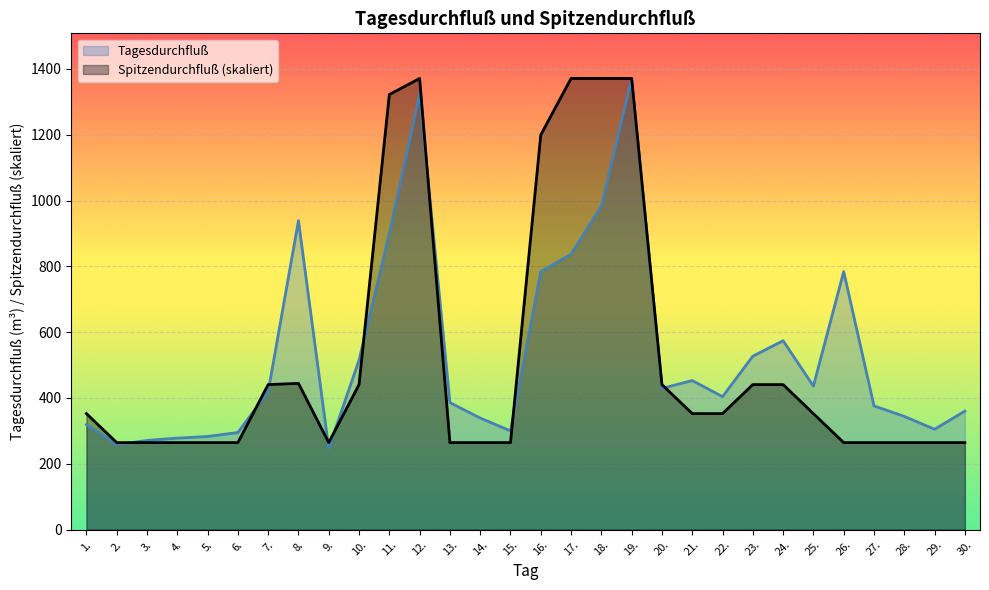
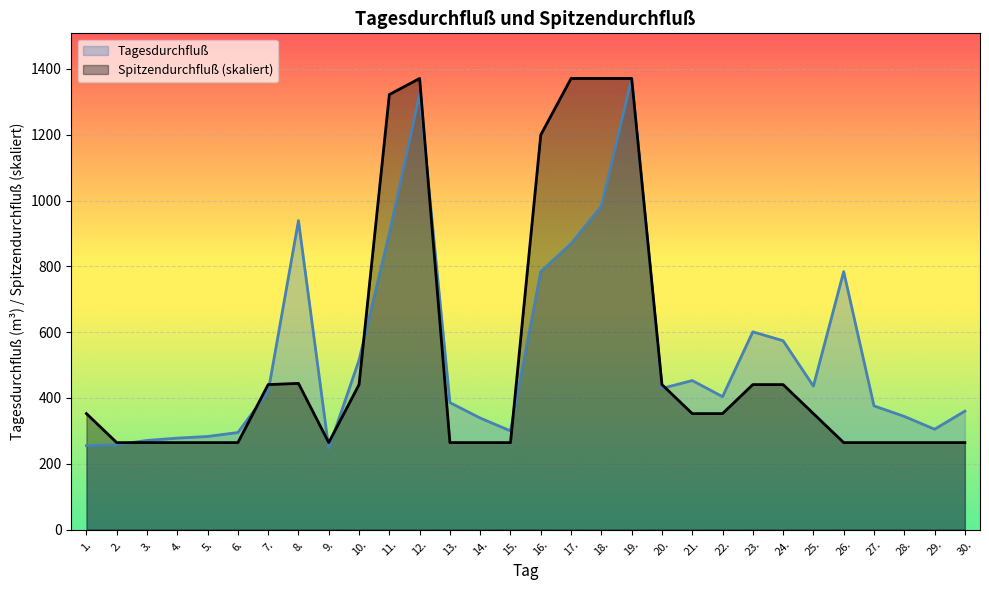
  {
    "Tagesdurchfluß": {
-     "1.": 320,
+     "1.": 260,
      "4.": 280,
      "5.": 280,
      "6.": 300,
      "7.": 420,
      "8.": 940,
      "9.": 250,
      "10.": 520,
      "11.": 900,
      "12.": 1320,
      "13.": 390,
      "14.": 340,
      "15.": 300,
      "16.": 780,
-     "17.": 840,
+     "17.": 870,
      "18.": 980,
      "20.": 430,
      "21.": 450,
      "22.": 400,
-     "23.": 530,
+     "23.": 600,
      "24.": 570,
      "25.": 440,
      "26.": 780,
      "27.": 380,
      "28.": 340,
      "29.": 310,
      "30.": 360
    },
    "Spitzendurchfluß (skaliert)": {
      "1.": 350,
      "4.": 260,
      "5.": 260,
      "6.": 260,
      "7.": 440,
      "8.": 440,
      "9.": 260,
      "10.": 440,
      "11.": 1320,
      "12.": 1370,
      "13.": 260,
      "14.": 260,
      "15.": 260,
      "16.": 1200,
      "17.": 1370,
      "18.": 1370,
      "20.": 440,
      "21.": 350,
      "22.": 350,
      "23.": 440,
      "24.": 440,
      "25.": 350,
      "26.": 260,
      "27.": 260,
      "28.": 260,
      "29.": 260,
      "30.": 260
    }
  }
